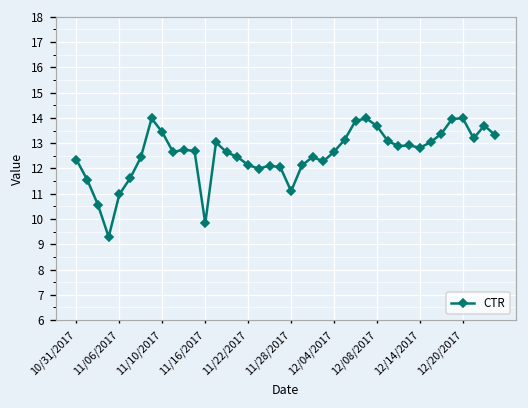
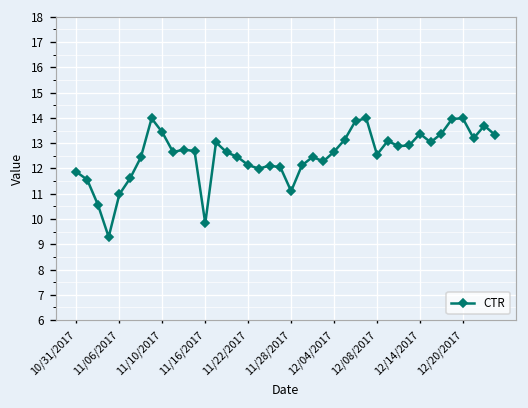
  {
-   "10/31/2017": 12.3,
+   "10/31/2017": 11.9,
    "11/06/2017": 11.0,
    "11/10/2017": 13.4,
    "11/16/2017": 9.8,
    "11/22/2017": 12.1,
    "11/28/2017": 11.1,
    "12/04/2017": 12.7,
-   "12/08/2017": 13.7,
-   "12/14/2017": 12.8,
+   "12/08/2017": 12.5,
+   "12/14/2017": 13.4,
    "12/20/2017": 14.0
  }
